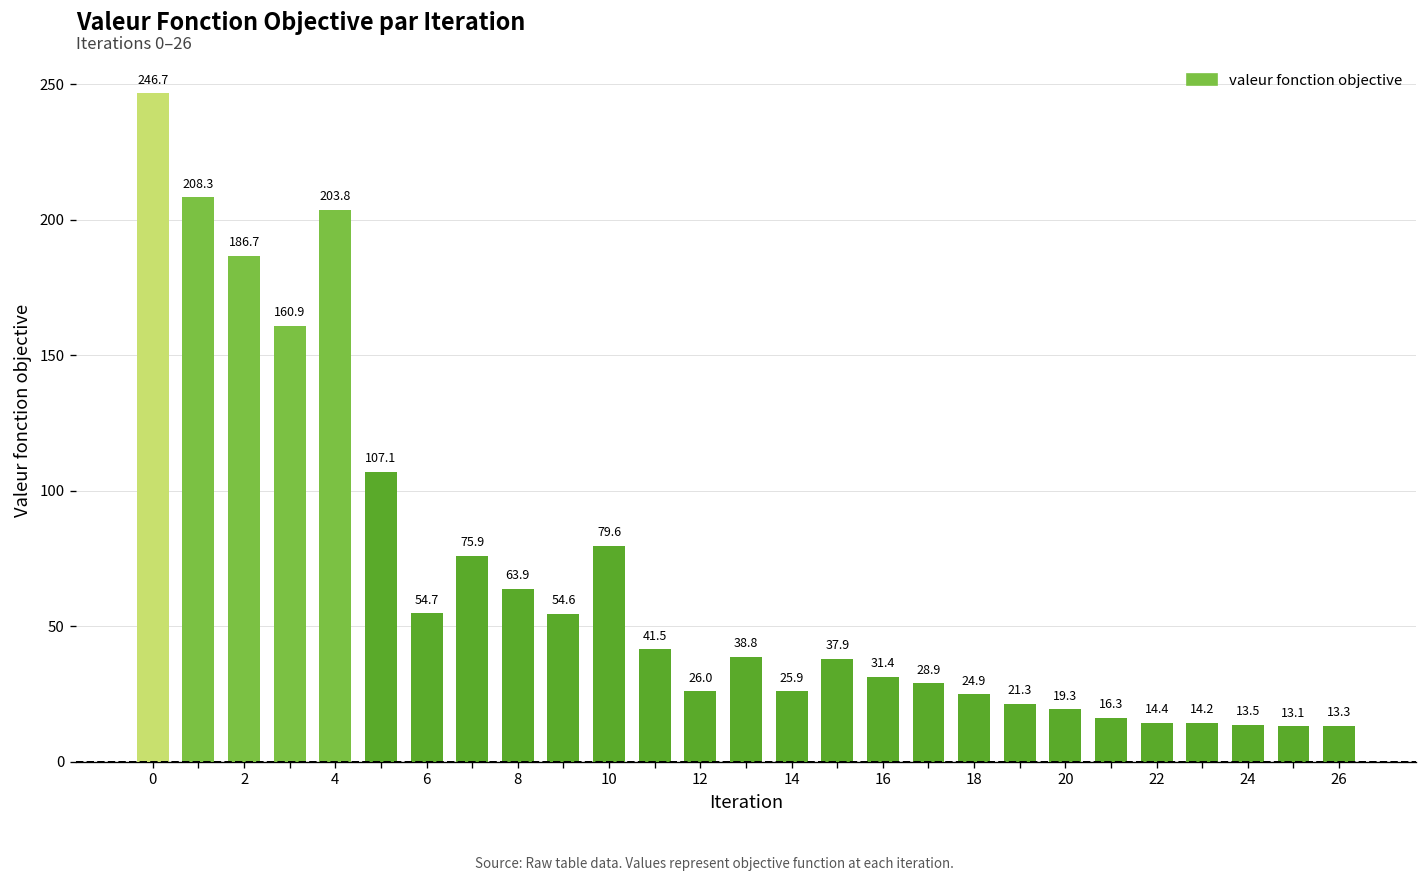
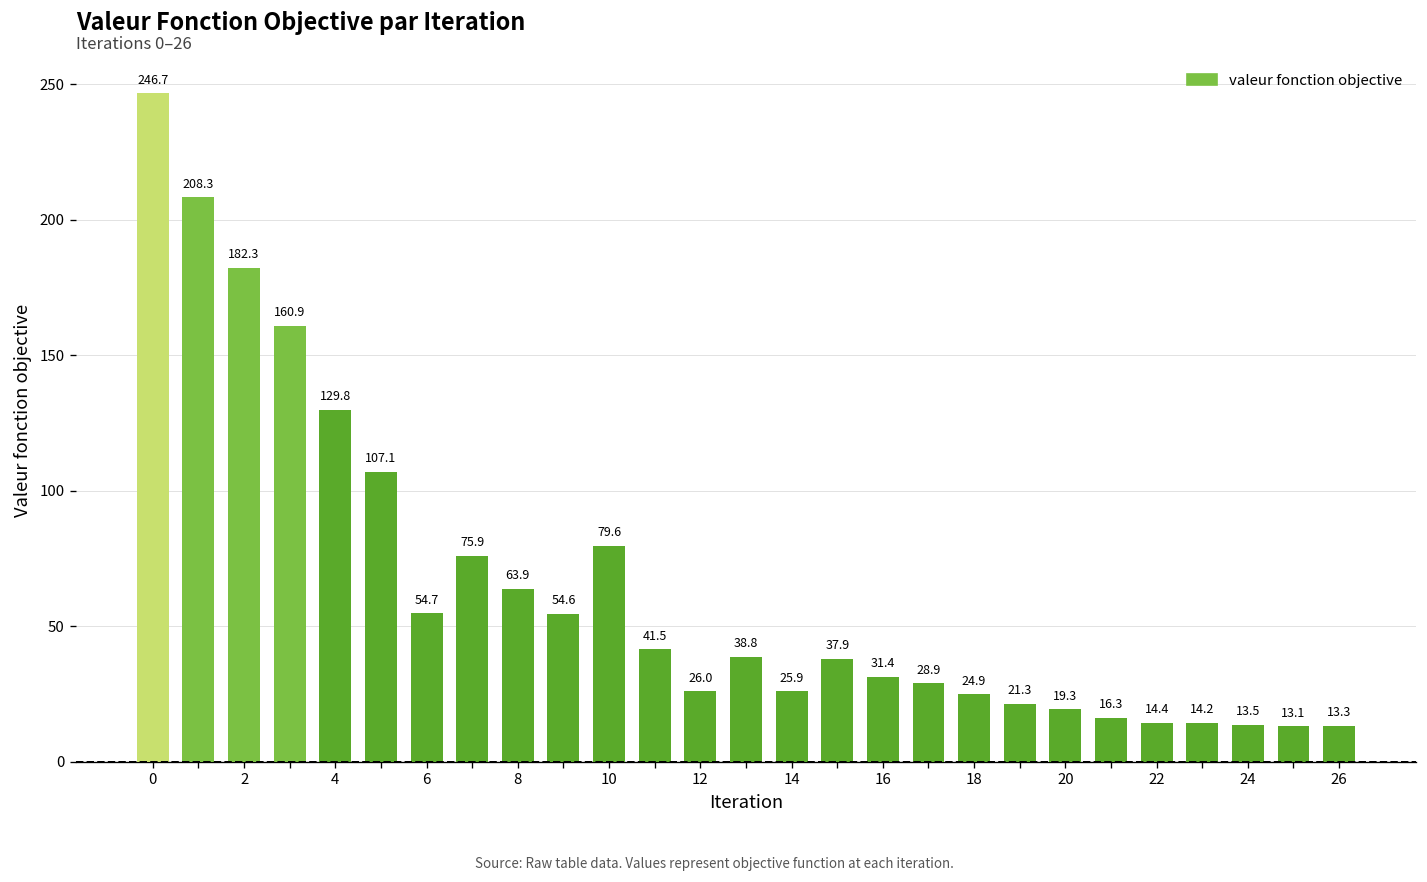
  {
    "0": 246.7,
-   "2": 186.7,
-   "4": 203.8,
+   "2": 182.3,
+   "4": 129.8,
    "6": 54.7,
    "8": 63.9,
    "10": 79.6,
    "12": 26.0,
    "14": 25.9,
    "16": 31.4,
    "18": 24.9,
    "20": 19.3,
    "22": 14.4,
    "24": 13.5,
    "26": 13.3
  }
